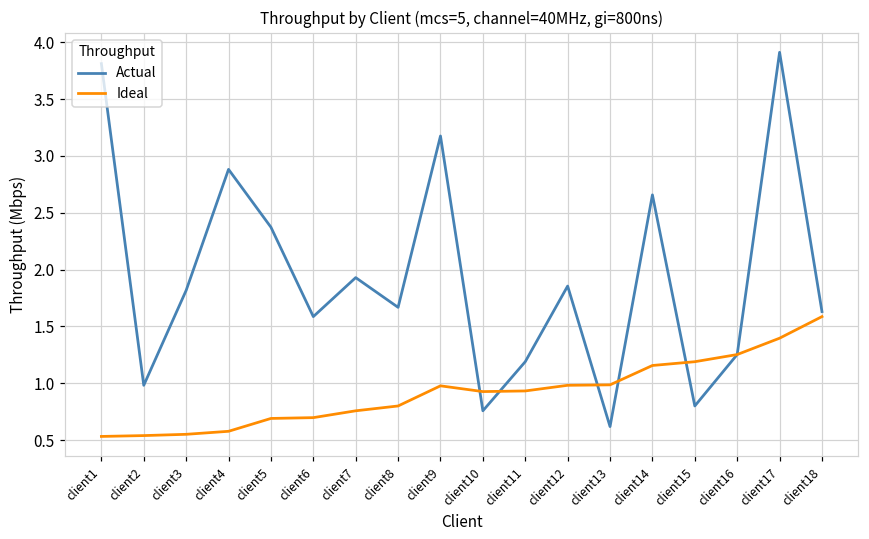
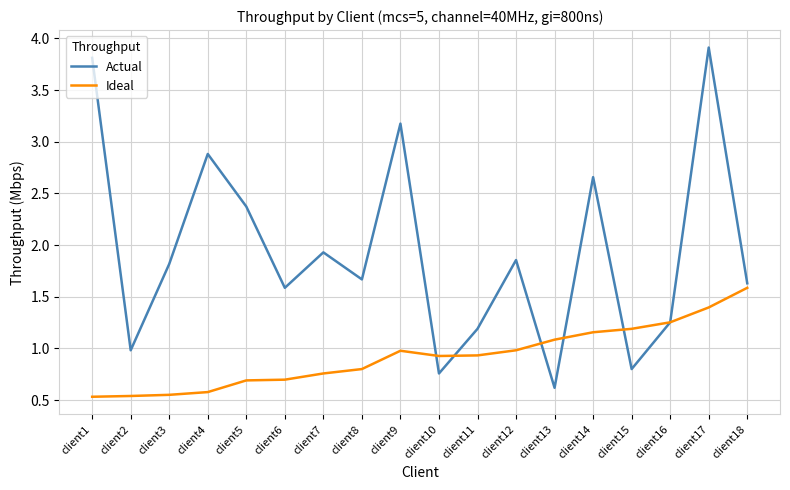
  {
    "Actual": {
      "client2": 0.98,
      "client3": 1.82,
      "client4": 2.88,
      "client5": 2.37,
      "client6": 1.59,
      "client7": 1.93,
      "client8": 1.67,
      "client9": 3.18,
      "client10": 0.76,
      "client11": 1.19,
      "client12": 1.86,
      "client13": 0.62,
      "client14": 2.66,
      "client15": 0.80,
      "client17": 3.91,
      "client18": 1.63
    },
    "Ideal": {
      "client1": 0.53,
      "client2": 0.54,
      "client3": 0.55,
      "client4": 0.58,
      "client5": 0.69,
      "client6": 0.70,
      "client7": 0.76,
      "client8": 0.80,
      "client9": 0.98,
      "client10": 0.93,
      "client11": 0.93,
      "client12": 0.98,
-     "client13": 0.99,
+     "client13": 1.08,
      "client14": 1.16,
      "client15": 1.19,
      "client17": 1.40,
      "client18": 1.59
    }
  }
